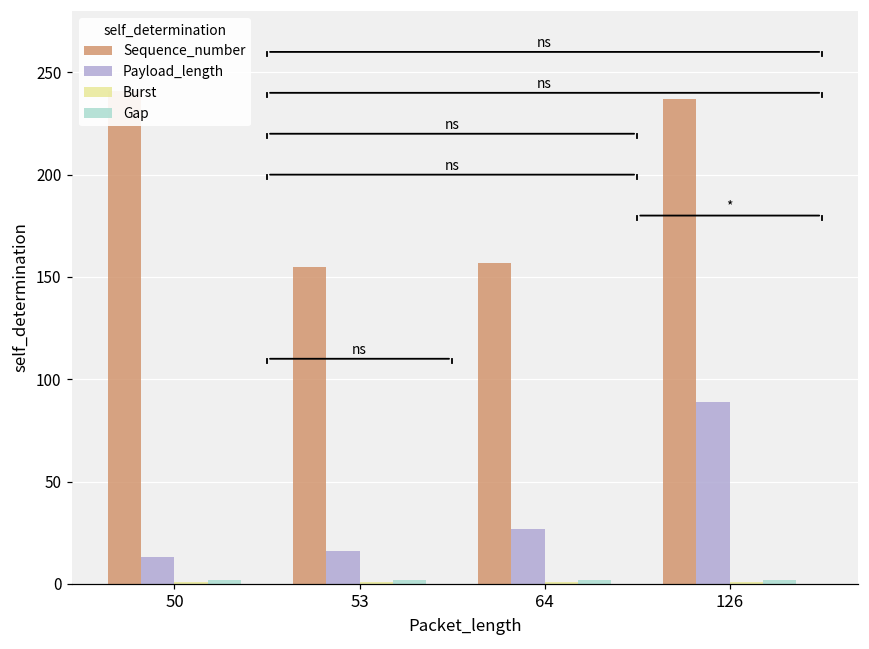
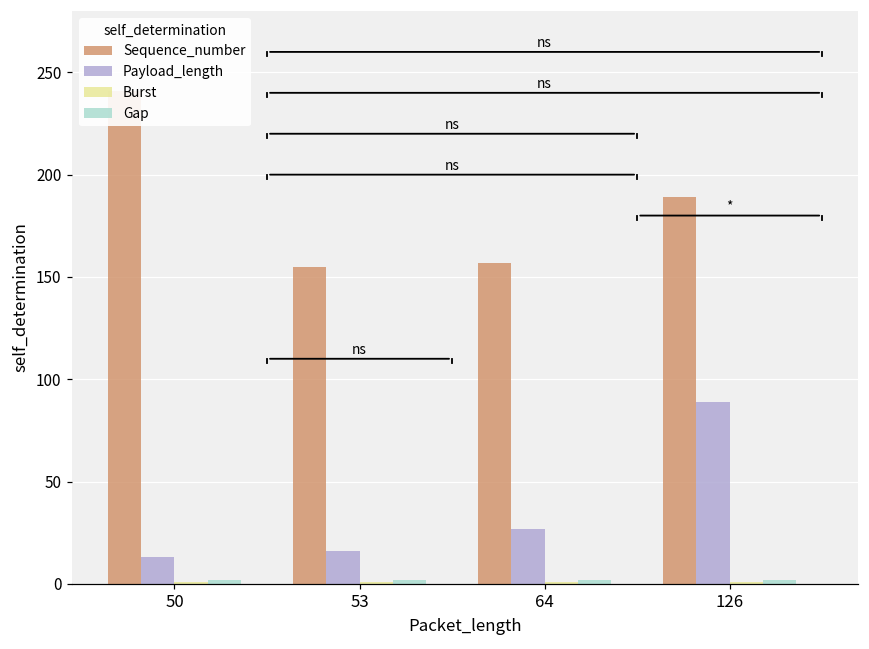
  {
    "Sequence_number": {
      "53": 155,
      "64": 157,
-     "126": 237
+     "126": 189
    }
  }
